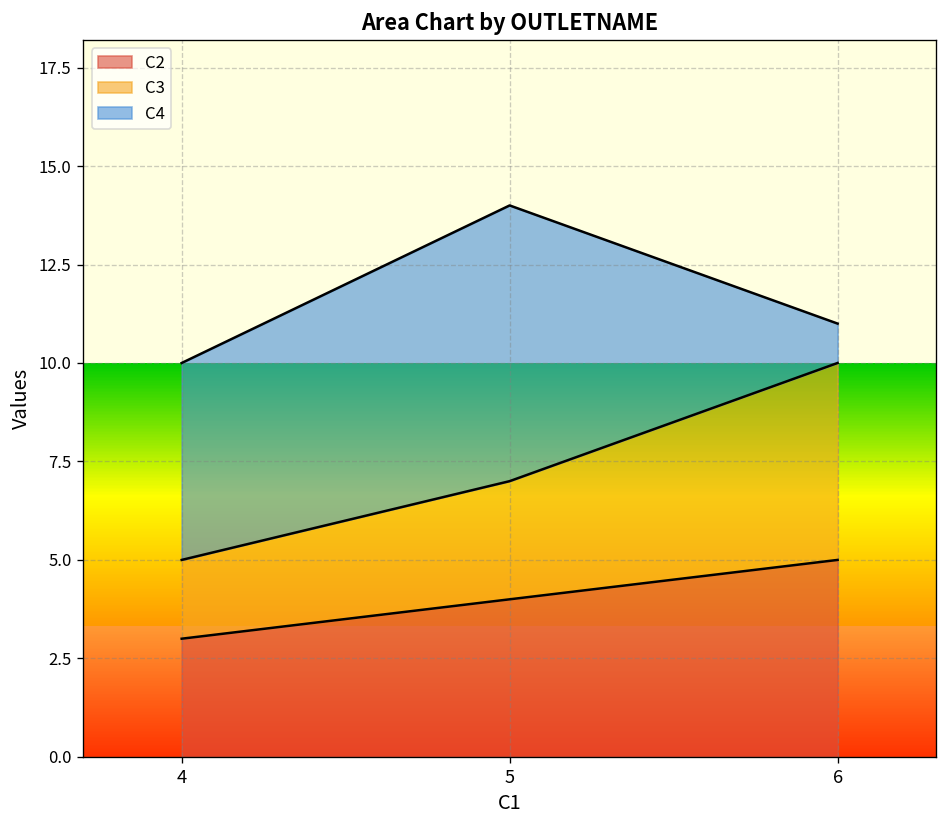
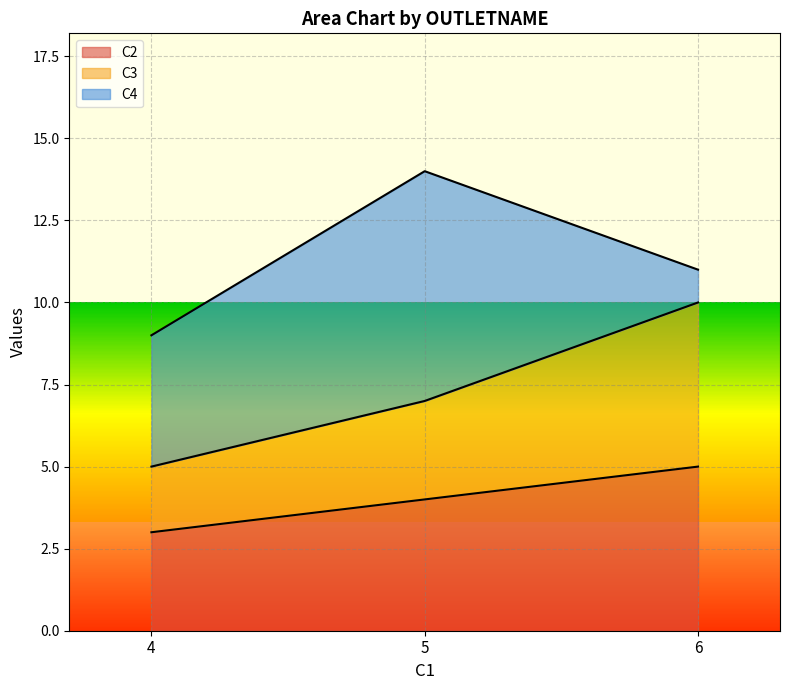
  {
    "C4": {
-     "4": 5,
+     "4": 4,
      "5": 7,
      "6": 1
    }
  }
